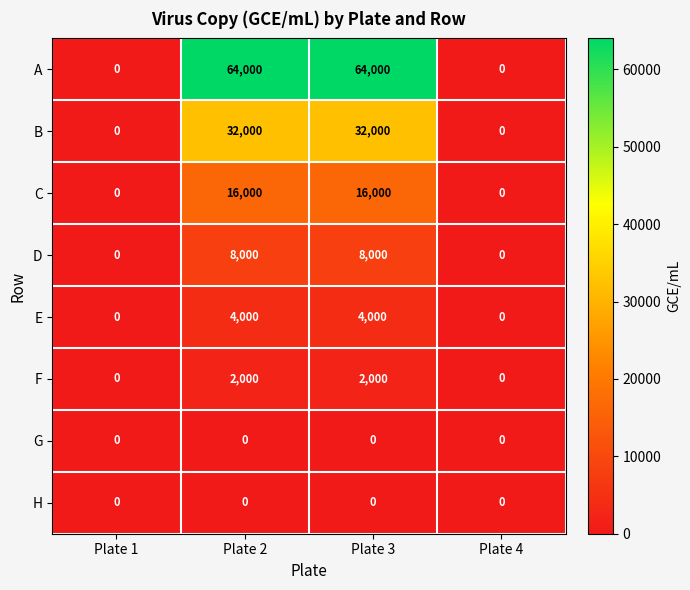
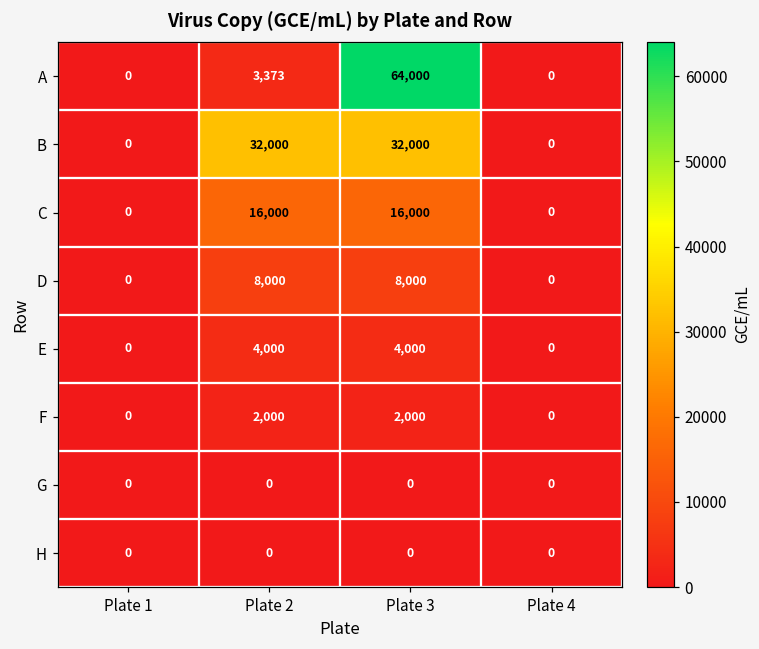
  {
    "A": {
      "Plate 1": "0",
-     "Plate 2": "64,000",
+     "Plate 2": "3,373",
      "Plate 3": "64,000",
      "Plate 4": "0"
    },
    "B": {
      "Plate 1": "0",
      "Plate 2": "32,000",
      "Plate 3": "32,000",
      "Plate 4": "0"
    },
    "C": {
      "Plate 1": "0",
      "Plate 2": "16,000",
      "Plate 3": "16,000",
      "Plate 4": "0"
    },
    "D": {
      "Plate 1": "0",
      "Plate 2": "8,000",
      "Plate 3": "8,000",
      "Plate 4": "0"
    },
    "E": {
      "Plate 1": "0",
      "Plate 2": "4,000",
      "Plate 3": "4,000",
      "Plate 4": "0"
    },
    "F": {
      "Plate 1": "0",
      "Plate 2": "2,000",
      "Plate 3": "2,000",
      "Plate 4": "0"
    },
    "G": {
      "Plate 1": "0",
      "Plate 2": "0",
      "Plate 3": "0",
      "Plate 4": "0"
    },
    "H": {
      "Plate 1": "0",
      "Plate 2": "0",
      "Plate 3": "0",
      "Plate 4": "0"
    }
  }
